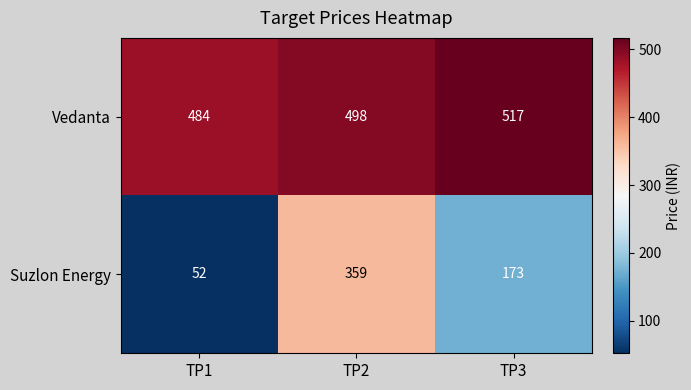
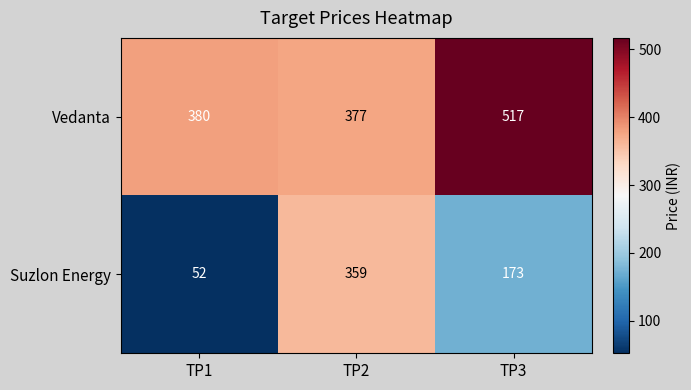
  {
    "Vedanta": {
-     "TP1": 484,
-     "TP2": 498,
+     "TP1": 380,
+     "TP2": 377,
      "TP3": 517
    },
    "Suzlon Energy": {
      "TP1": 52,
      "TP2": 359,
      "TP3": 173
    }
  }
